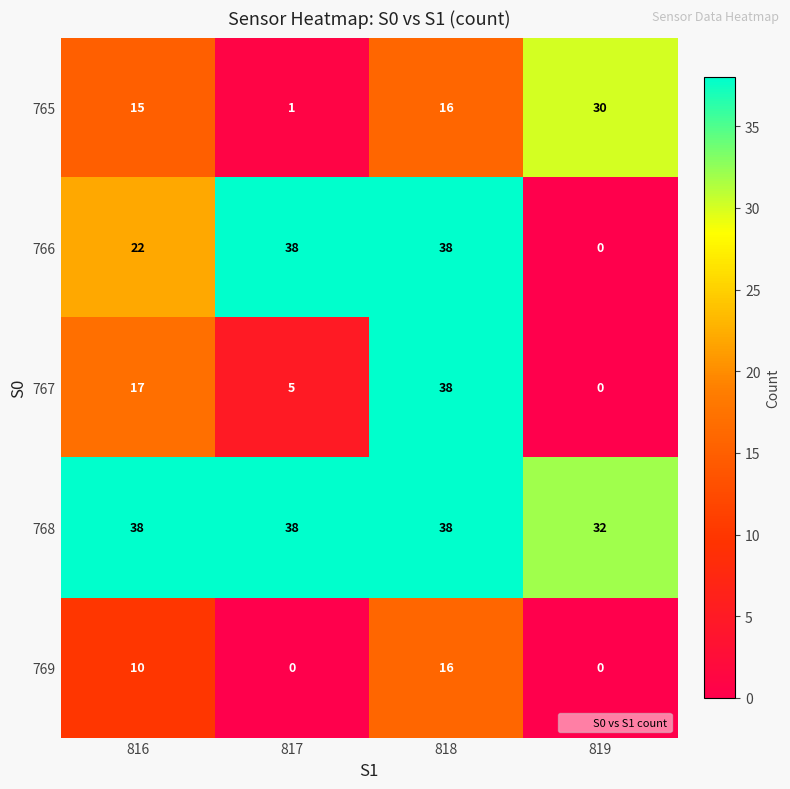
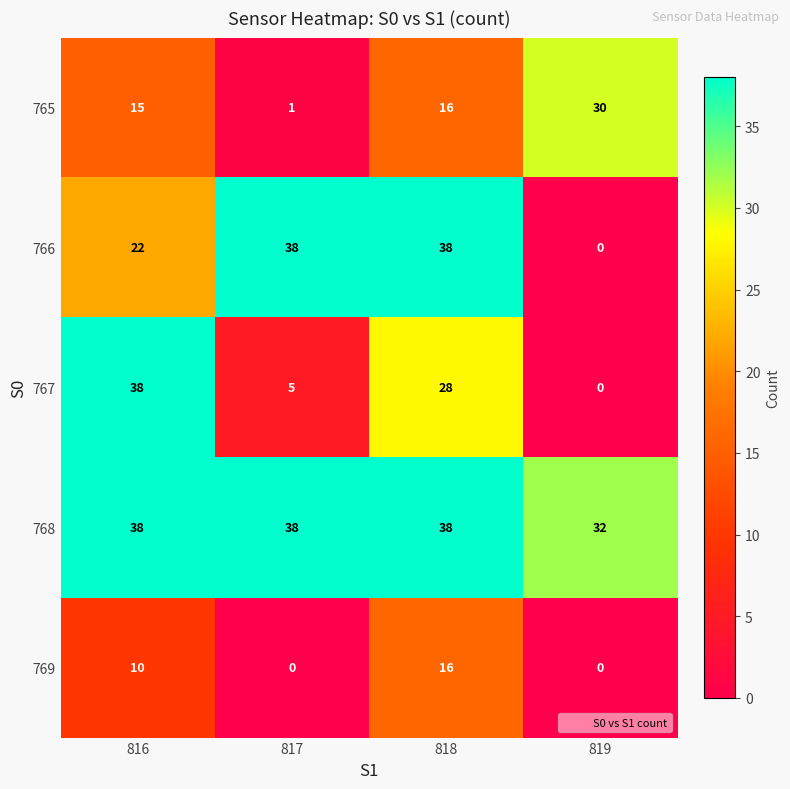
  {
    "765": {
      "816": 15,
      "817": 1,
      "818": 16,
      "819": 30
    },
    "766": {
      "816": 22,
      "817": 38,
      "818": 38,
      "819": 0
    },
    "767": {
-     "816": 17,
+     "816": 38,
      "817": 5,
-     "818": 38,
+     "818": 28,
      "819": 0
    },
    "768": {
      "816": 38,
      "817": 38,
      "818": 38,
      "819": 32
    },
    "769": {
      "816": 10,
      "817": 0,
      "818": 16,
      "819": 0
    }
  }
